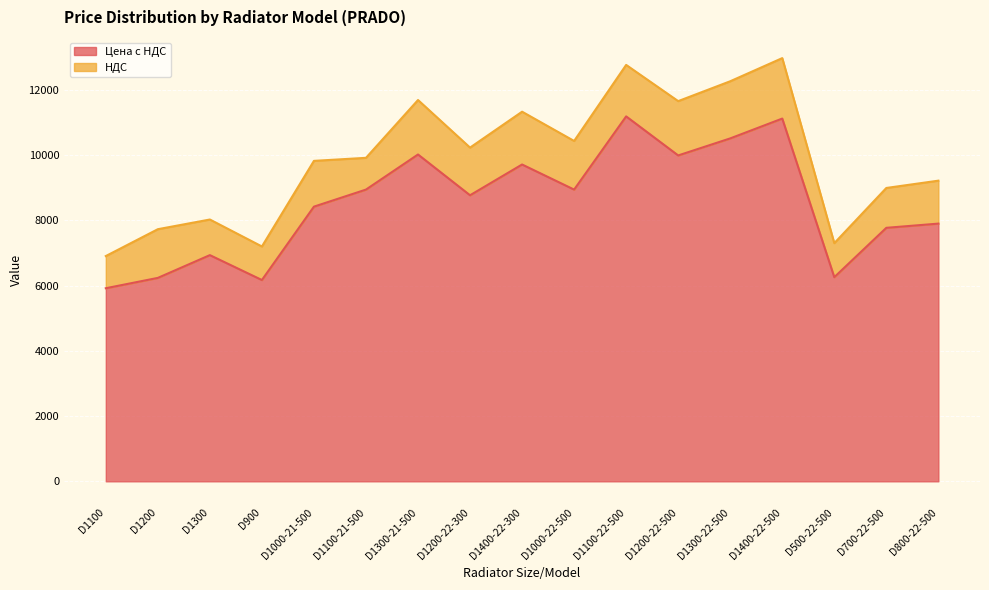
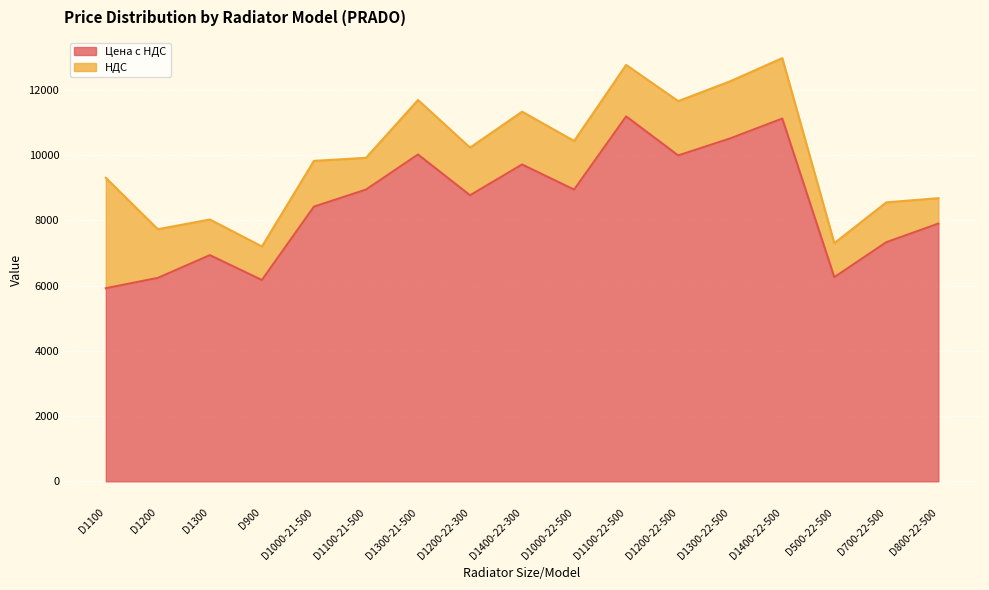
  {
    "Цена с НДС": {
      "D1100": 5900,
      "D1200": 6200,
      "D1300": 6900,
      "D900": 6200,
      "D1000-21-500": 8400,
      "D1100-21-500": 8900,
      "D1300-21-500": 10000,
      "D1200-22-300": 8800,
      "D1400-22-300": 9700,
      "D1000-22-500": 8900,
      "D1100-22-500": 11200,
      "D1200-22-500": 10000,
      "D1300-22-500": 10500,
      "D1400-22-500": 11100,
      "D500-22-500": 6300,
-     "D700-22-500": 7800,
+     "D700-22-500": 7300,
      "D800-22-500": 7900
    },
    "НДС": {
-     "D1100": 1000,
+     "D1100": 3400,
      "D1200": 1500,
      "D1300": 1100,
      "D900": 1000,
      "D1000-21-500": 1400,
      "D1100-21-500": 1000,
      "D1300-21-500": 1700,
      "D1200-22-300": 1500,
      "D1400-22-300": 1600,
      "D1000-22-500": 1500,
      "D1100-22-500": 1600,
      "D1200-22-500": 1700,
      "D1300-22-500": 1800,
      "D1400-22-500": 1900,
      "D500-22-500": 1000,
      "D700-22-500": 1200,
-     "D800-22-500": 1300
+     "D800-22-500": 800
    }
  }
